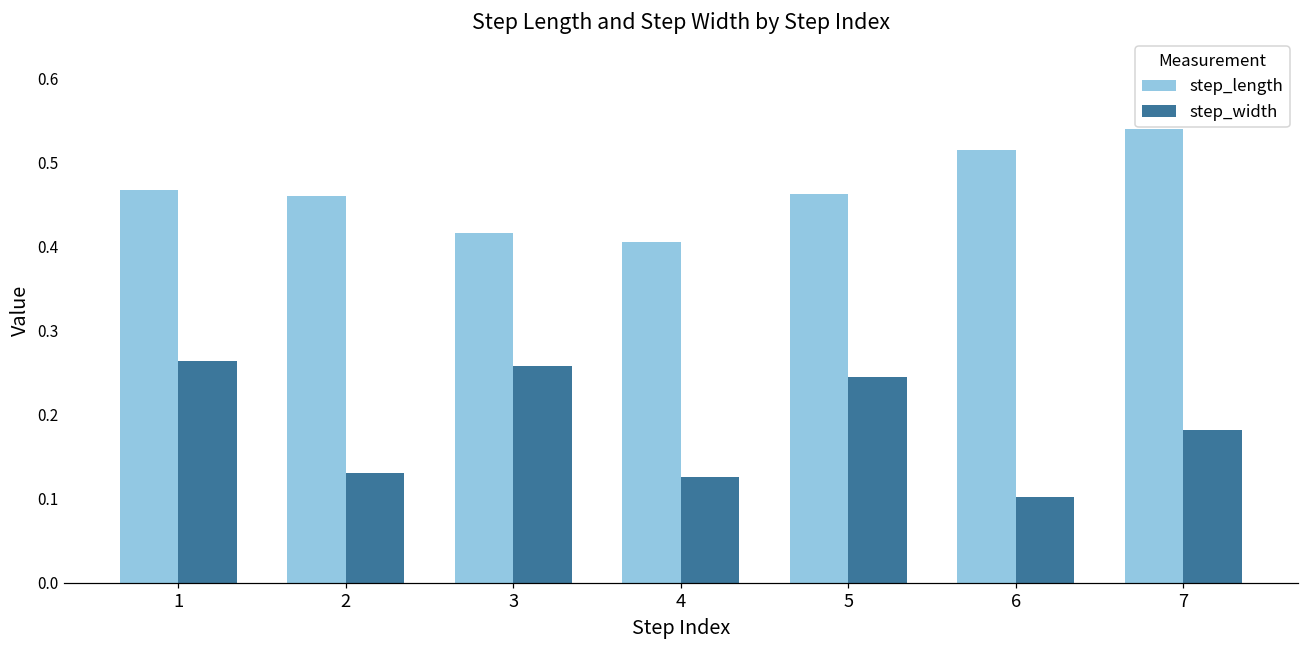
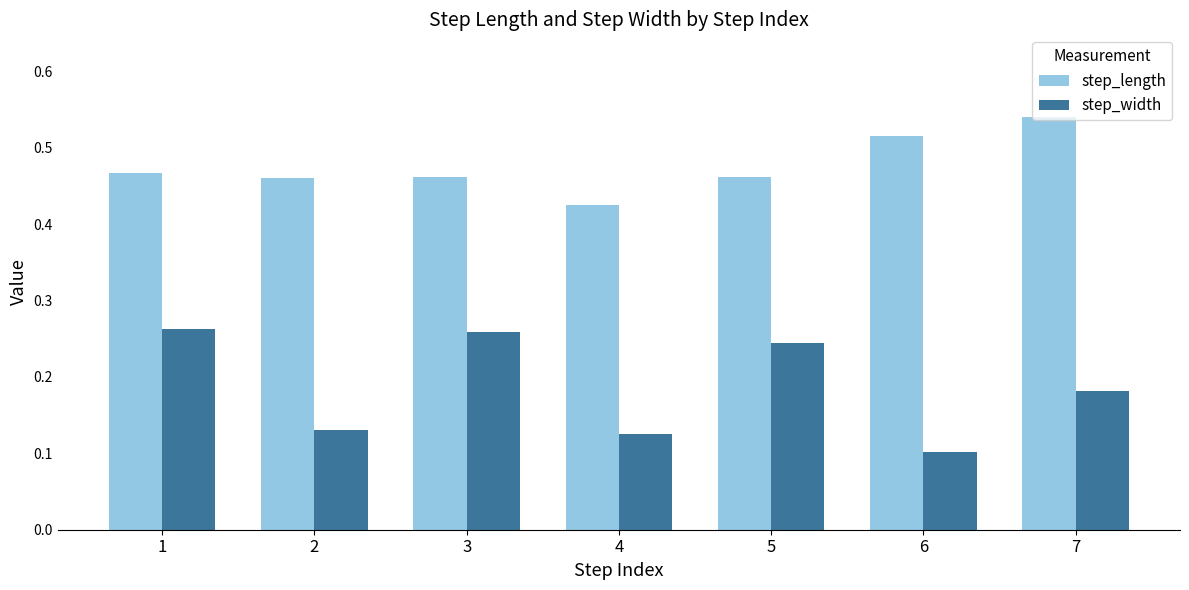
  {
    "step_length": {
      "1": 0.47,
      "2": 0.46,
-     "3": 0.42,
-     "4": 0.40,
+     "3": 0.46,
+     "4": 0.42,
      "5": 0.46,
      "6": 0.51
    },
    "step_width": {
      "1": 0.26,
      "2": 0.13,
      "3": 0.26,
      "4": 0.13,
      "5": 0.24,
      "6": 0.10,
      "7": 0.18
    }
  }
